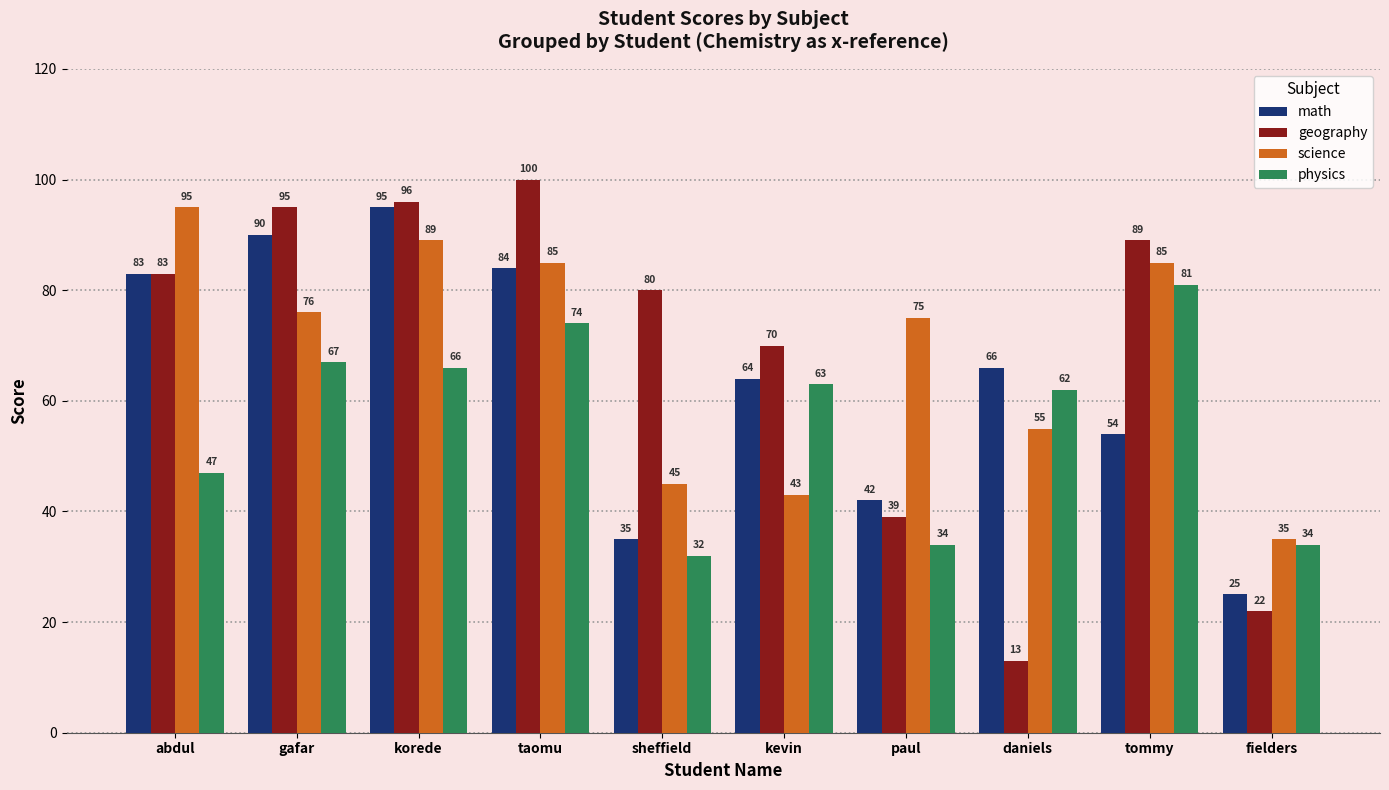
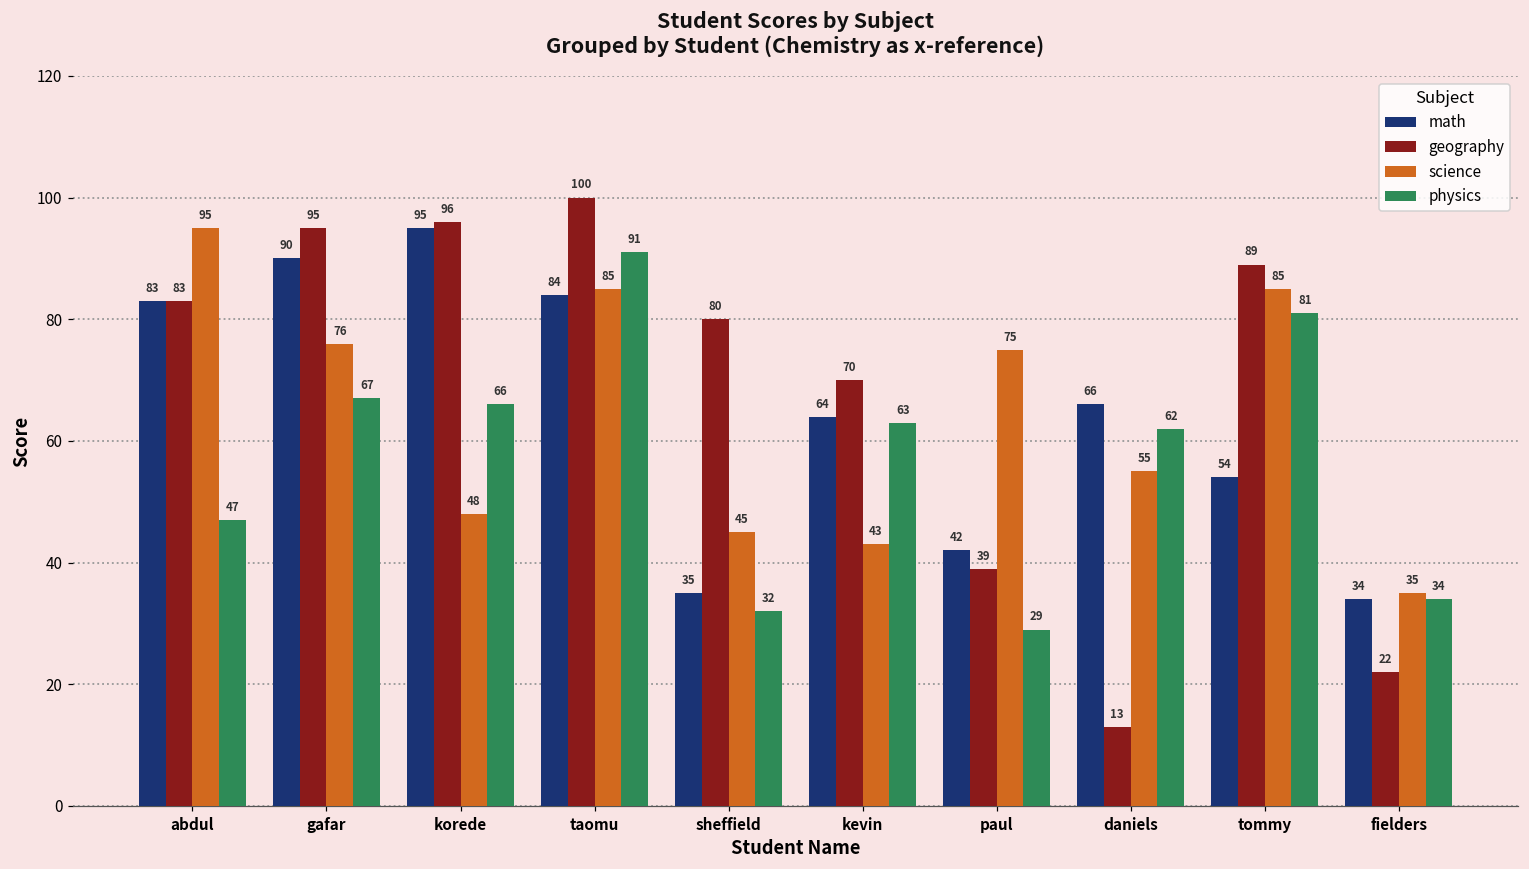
  {
    "math": {
      "abdul": 83,
      "gafar": 90,
      "korede": 95,
      "taomu": 84,
      "sheffield": 35,
      "kevin": 64,
      "paul": 42,
      "daniels": 66,
      "tommy": 54,
-     "fielders": 25
+     "fielders": 34
    },
    "geography": {
      "abdul": 83,
      "gafar": 95,
      "korede": 96,
      "taomu": 100,
      "sheffield": 80,
      "kevin": 70,
      "paul": 39,
      "daniels": 13,
      "tommy": 89,
      "fielders": 22
    },
    "science": {
      "abdul": 95,
      "gafar": 76,
-     "korede": 89,
+     "korede": 48,
      "taomu": 85,
      "sheffield": 45,
      "kevin": 43,
      "paul": 75,
      "daniels": 55,
      "tommy": 85,
      "fielders": 35
    },
    "physics": {
      "abdul": 47,
      "gafar": 67,
      "korede": 66,
-     "taomu": 74,
+     "taomu": 91,
      "sheffield": 32,
      "kevin": 63,
-     "paul": 34,
+     "paul": 29,
      "daniels": 62,
      "tommy": 81,
      "fielders": 34
    }
  }
